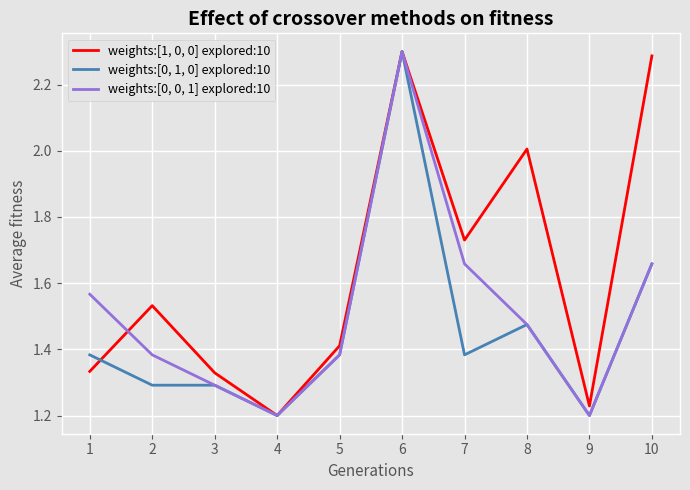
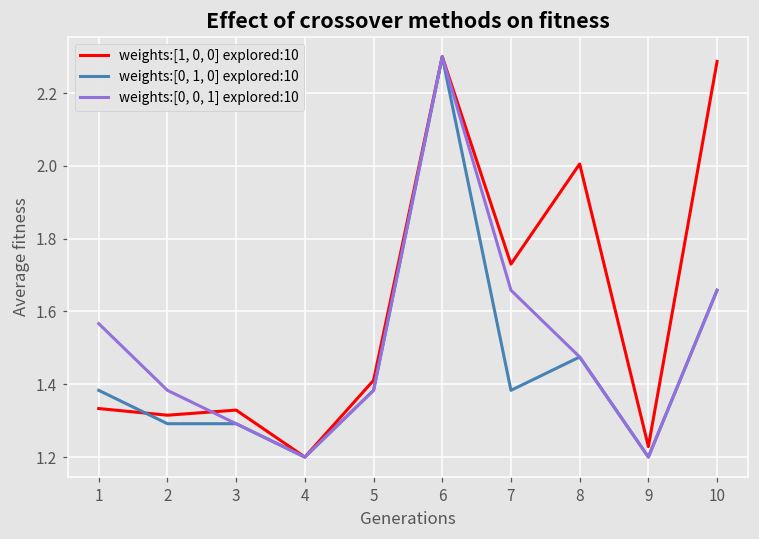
  {
    "weights:[1, 0, 0] explored:10": {
      "1": 1.33,
-     "2": 1.53,
+     "2": 1.32,
      "3": 1.33,
      "5": 1.41,
      "7": 1.73,
      "8": 2.01,
      "9": 1.23,
      "10": 2.29
    },
    "weights:[0, 1, 0] explored:10": {
      "1": 1.38,
      "2": 1.29,
      "7": 1.38
    },
    "weights:[0, 0, 1] explored:10": {
      "1": 1.57,
      "2": 1.38,
      "7": 1.66
    }
  }
